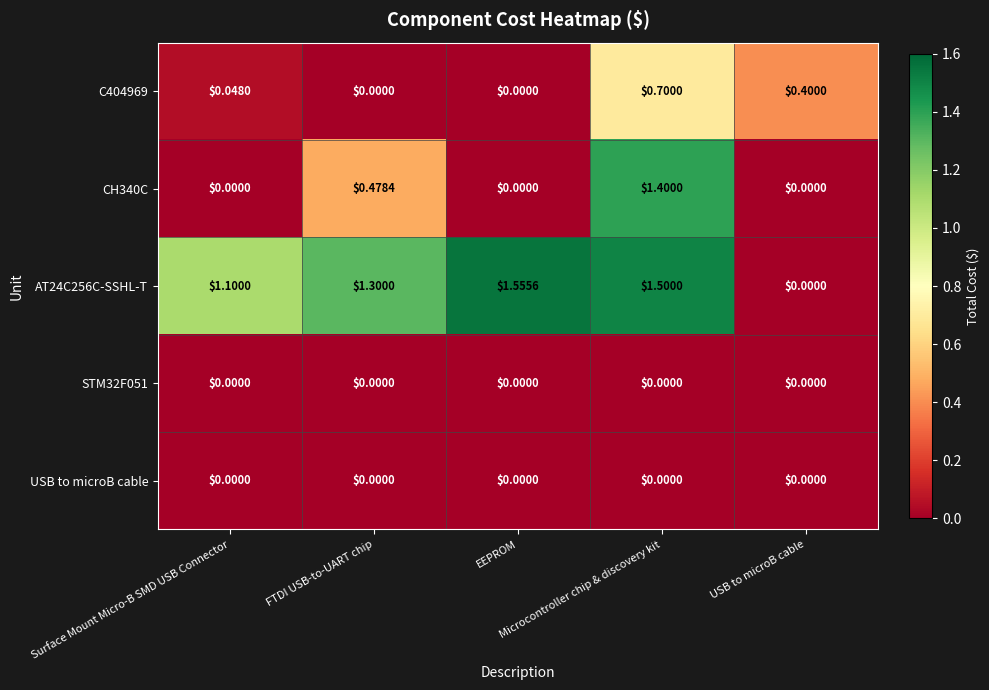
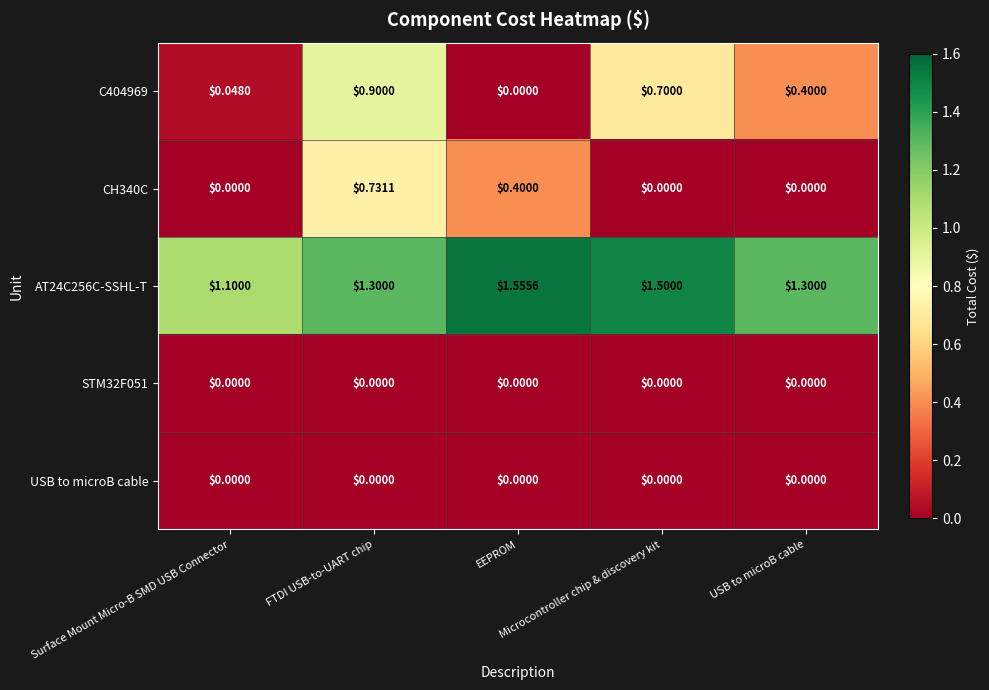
  {
    "C404969": {
      "Surface Mount Micro-B SMD USB Connector": "$0.0480",
-     "FTDI USB-to-UART chip": "$0.0000",
+     "FTDI USB-to-UART chip": "$0.9000",
      "EEPROM": "$0.0000",
      "Microcontroller chip & discovery kit": "$0.7000",
      "USB to microB cable": "$0.4000"
    },
    "CH340C": {
      "Surface Mount Micro-B SMD USB Connector": "$0.0000",
-     "FTDI USB-to-UART chip": "$0.4784",
-     "EEPROM": "$0.0000",
-     "Microcontroller chip & discovery kit": "$1.4000",
+     "FTDI USB-to-UART chip": "$0.7311",
+     "EEPROM": "$0.4000",
+     "Microcontroller chip & discovery kit": "$0.0000",
      "USB to microB cable": "$0.0000"
    },
    "AT24C256C-SSHL-T": {
      "Surface Mount Micro-B SMD USB Connector": "$1.1000",
      "FTDI USB-to-UART chip": "$1.3000",
      "EEPROM": "$1.5556",
      "Microcontroller chip & discovery kit": "$1.5000",
-     "USB to microB cable": "$0.0000"
+     "USB to microB cable": "$1.3000"
    },
    "STM32F051": {
      "Surface Mount Micro-B SMD USB Connector": "$0.0000",
      "FTDI USB-to-UART chip": "$0.0000",
      "EEPROM": "$0.0000",
      "Microcontroller chip & discovery kit": "$0.0000",
      "USB to microB cable": "$0.0000"
    },
    "USB to microB cable": {
      "Surface Mount Micro-B SMD USB Connector": "$0.0000",
      "FTDI USB-to-UART chip": "$0.0000",
      "EEPROM": "$0.0000",
      "Microcontroller chip & discovery kit": "$0.0000",
      "USB to microB cable": "$0.0000"
    }
  }
